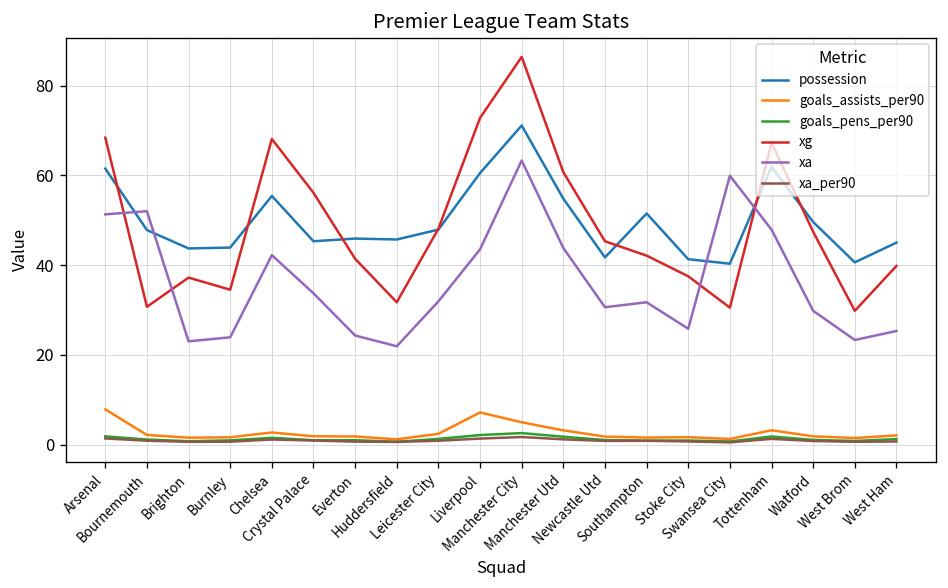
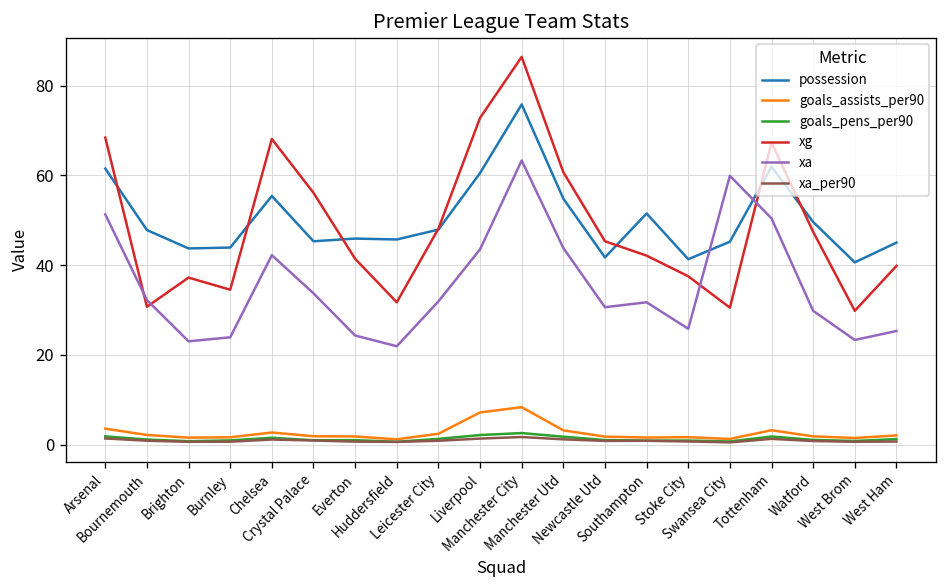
  {
    "possession": {
      "Arsenal": 62,
      "Bournemouth": 48,
      "Brighton": 44,
      "Burnley": 44,
      "Chelsea": 55,
      "Crystal Palace": 45,
      "Everton": 46,
      "Huddersfield": 46,
      "Liverpool": 61,
-     "Manchester City": 71,
+     "Manchester City": 76,
      "Manchester Utd": 55,
      "Newcastle Utd": 42,
      "Southampton": 52,
      "Stoke City": 41,
-     "Swansea City": 40,
+     "Swansea City": 45,
      "Watford": 50,
      "West Brom": 41,
      "West Ham": 45
    },
    "goals_assists_per90": {
-     "Arsenal": 8,
+     "Arsenal": 4,
      "Bournemouth": 2,
      "Brighton": 2,
      "Burnley": 2,
      "Chelsea": 3,
      "Crystal Palace": 2,
      "Everton": 2,
      "Leicester City": 2,
      "Liverpool": 7,
-     "Manchester City": 5,
+     "Manchester City": 8,
      "Manchester Utd": 3,
      "Newcastle Utd": 2,
      "Southampton": 2,
      "Stoke City": 2,
      "Tottenham": 3,
      "Watford": 2,
      "West Ham": 2
    },
    "goals_pens_per90": {
      "Liverpool": 2,
      "Manchester City": 3
    },
    "xg": {
      "Arsenal": 68,
      "Bournemouth": 31,
      "Brighton": 37,
      "Burnley": 35,
      "Chelsea": 68,
      "Crystal Palace": 56,
      "Everton": 41,
      "Huddersfield": 32,
      "Liverpool": 73,
      "Manchester City": 86,
      "Manchester Utd": 61,
      "Newcastle Utd": 45,
      "Southampton": 42,
      "Stoke City": 38,
      "Swansea City": 31,
      "Watford": 47,
      "West Brom": 30,
      "West Ham": 40
    },
    "xa": {
      "Arsenal": 51,
-     "Bournemouth": 52,
+     "Bournemouth": 32,
      "Brighton": 23,
      "Burnley": 24,
      "Chelsea": 42,
      "Crystal Palace": 34,
      "Everton": 24,
      "Huddersfield": 22,
      "Leicester City": 32,
      "Liverpool": 44,
      "Manchester City": 63,
      "Manchester Utd": 44,
      "Newcastle Utd": 31,
      "Southampton": 32,
      "Stoke City": 26,
      "Swansea City": 60,
-     "Tottenham": 48,
+     "Tottenham": 50,
      "Watford": 30,
      "West Brom": 23,
      "West Ham": 25
    },
    "xa_per90": {
      "Liverpool": 1,
      "Manchester City": 2
    }
  }
